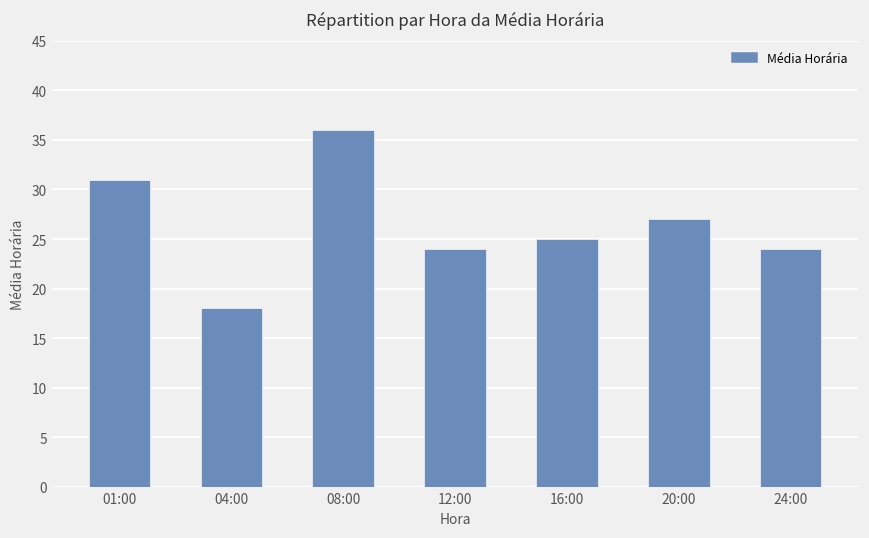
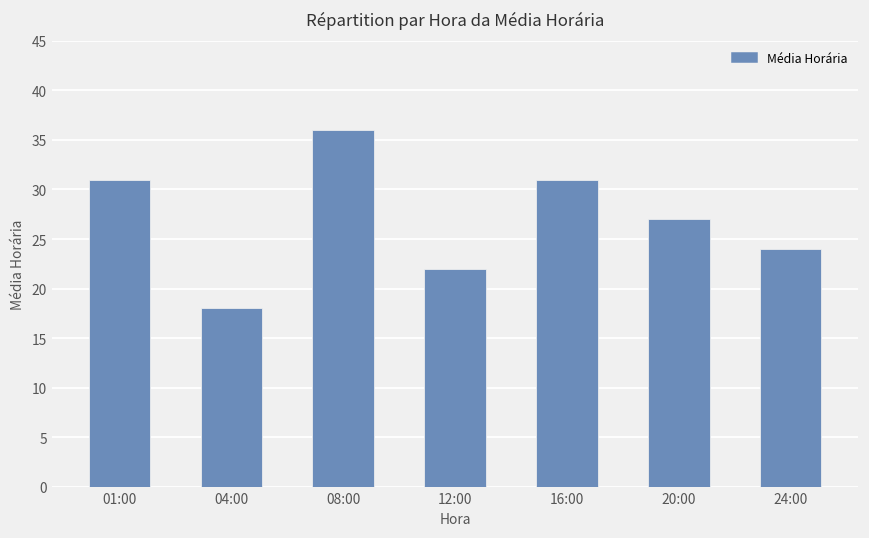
  {
    "01:00": 31,
    "04:00": 18,
    "08:00": 36,
-   "12:00": 24,
-   "16:00": 25,
+   "12:00": 22,
+   "16:00": 31,
    "20:00": 27,
    "24:00": 24
  }
